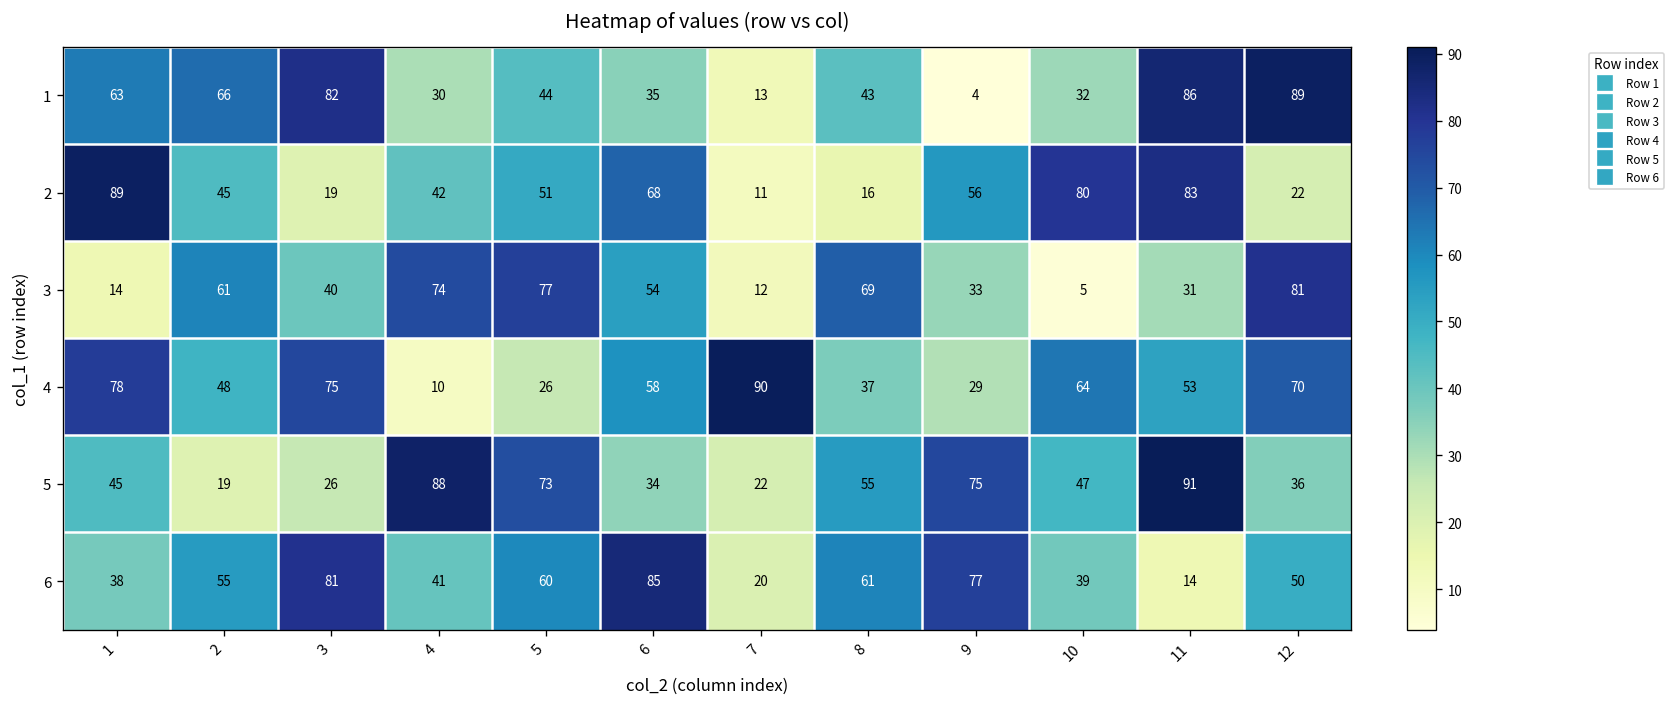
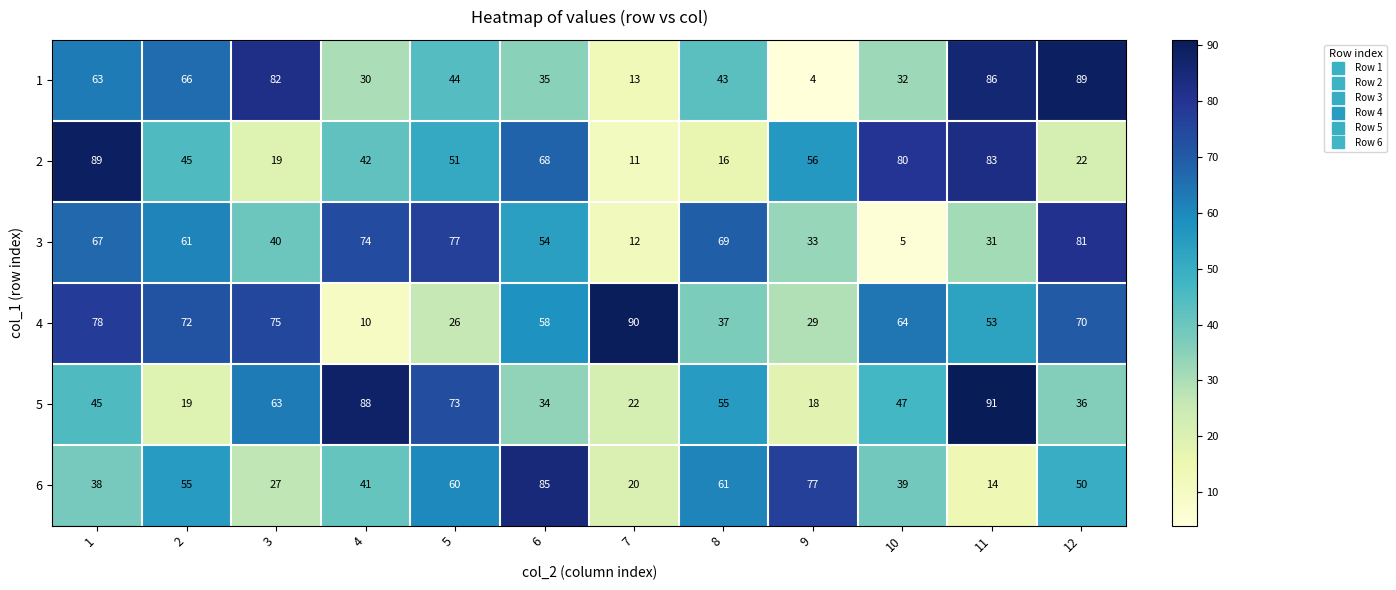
  {
    "1": {
      "1": 63,
      "2": 66,
      "3": 82,
      "4": 30,
      "5": 44,
      "6": 35,
      "7": 13,
      "8": 43,
      "9": 4,
      "10": 32,
      "11": 86,
      "12": 89
    },
    "2": {
      "1": 89,
      "2": 45,
      "3": 19,
      "4": 42,
      "5": 51,
      "6": 68,
      "7": 11,
      "8": 16,
      "9": 56,
      "10": 80,
      "11": 83,
      "12": 22
    },
    "3": {
-     "1": 14,
+     "1": 67,
      "2": 61,
      "3": 40,
      "4": 74,
      "5": 77,
      "6": 54,
      "7": 12,
      "8": 69,
      "9": 33,
      "10": 5,
      "11": 31,
      "12": 81
    },
    "4": {
      "1": 78,
-     "2": 48,
+     "2": 72,
      "3": 75,
      "4": 10,
      "5": 26,
      "6": 58,
      "7": 90,
      "8": 37,
      "9": 29,
      "10": 64,
      "11": 53,
      "12": 70
    },
    "5": {
      "1": 45,
      "2": 19,
-     "3": 26,
+     "3": 63,
      "4": 88,
      "5": 73,
      "6": 34,
      "7": 22,
      "8": 55,
-     "9": 75,
+     "9": 18,
      "10": 47,
      "11": 91,
      "12": 36
    },
    "6": {
      "1": 38,
      "2": 55,
-     "3": 81,
+     "3": 27,
      "4": 41,
      "5": 60,
      "6": 85,
      "7": 20,
      "8": 61,
      "9": 77,
      "10": 39,
      "11": 14,
      "12": 50
    }
  }
